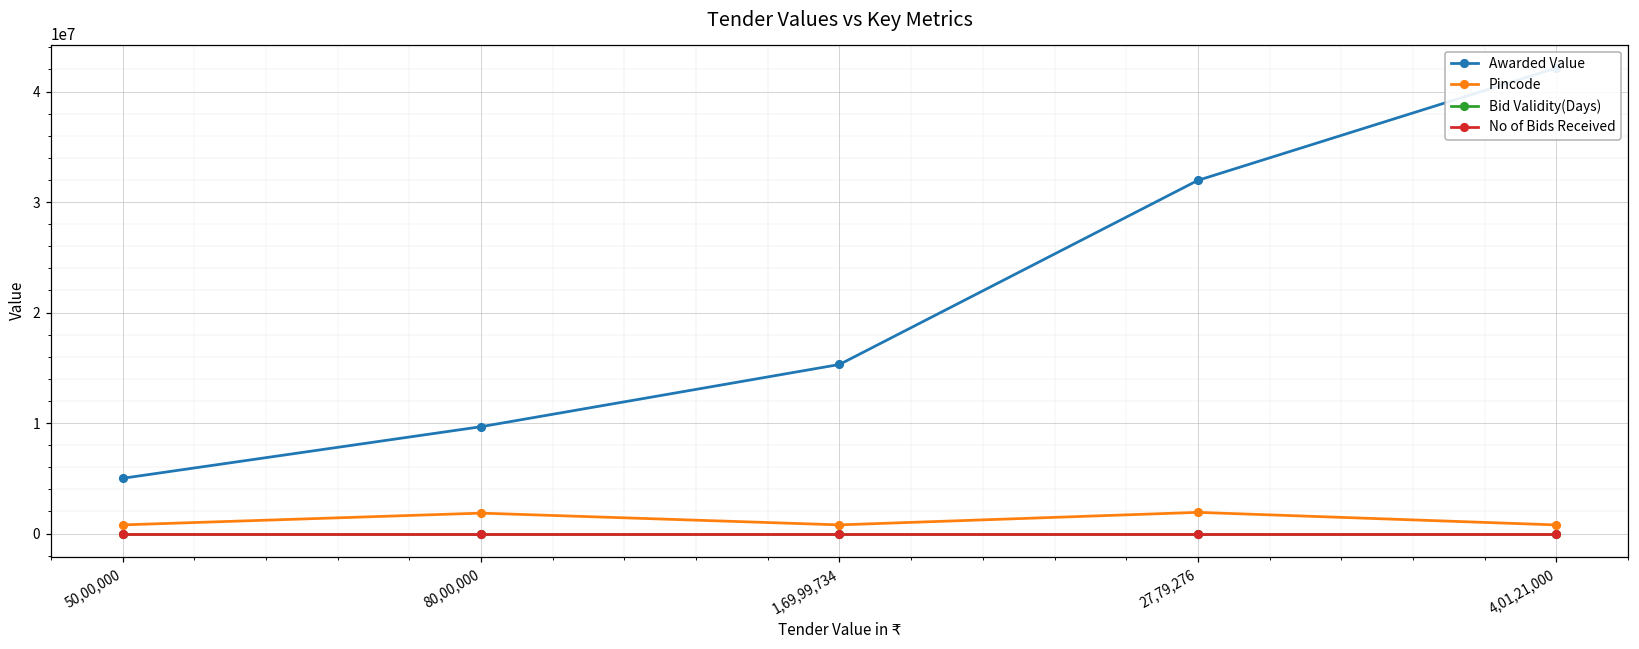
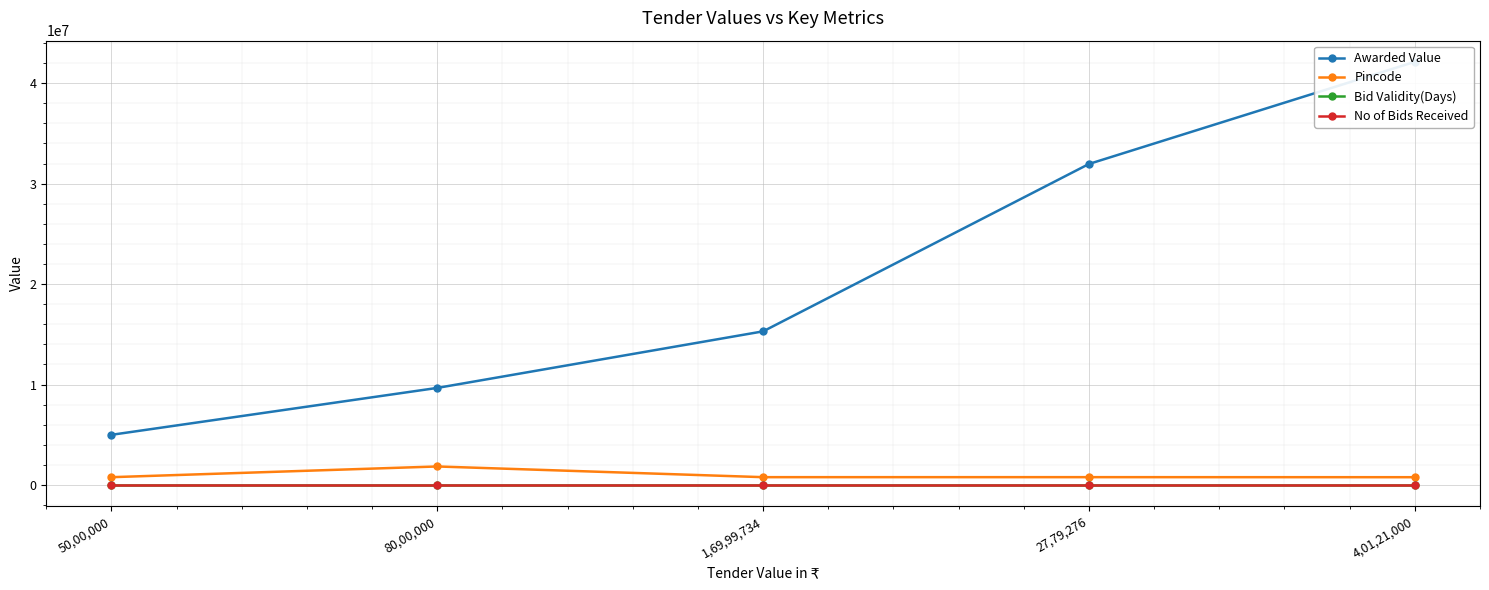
  {
    "Awarded Value": {
      "50,00,000": 5000000,
      "80,00,000": 9700000,
      "1,69,99,734": 15300000,
      "27,79,276": 32000000
    },
    "Pincode": {
      "50,00,000": 800000,
      "80,00,000": 1800000,
      "1,69,99,734": 800000,
-     "27,79,276": 1900000,
+     "27,79,276": 800000,
      "4,01,21,000": 800000
    },
    "No of Bids Received": {
      "50,00,000": 0,
      "80,00,000": 0,
      "1,69,99,734": 0,
      "27,79,276": 0,
      "4,01,21,000": 0
    }
  }
